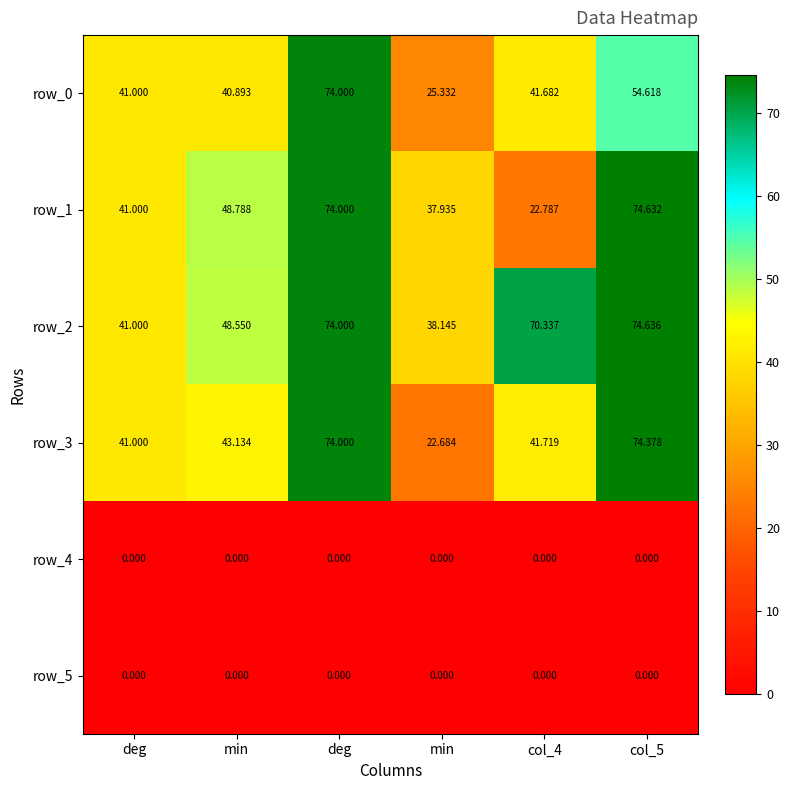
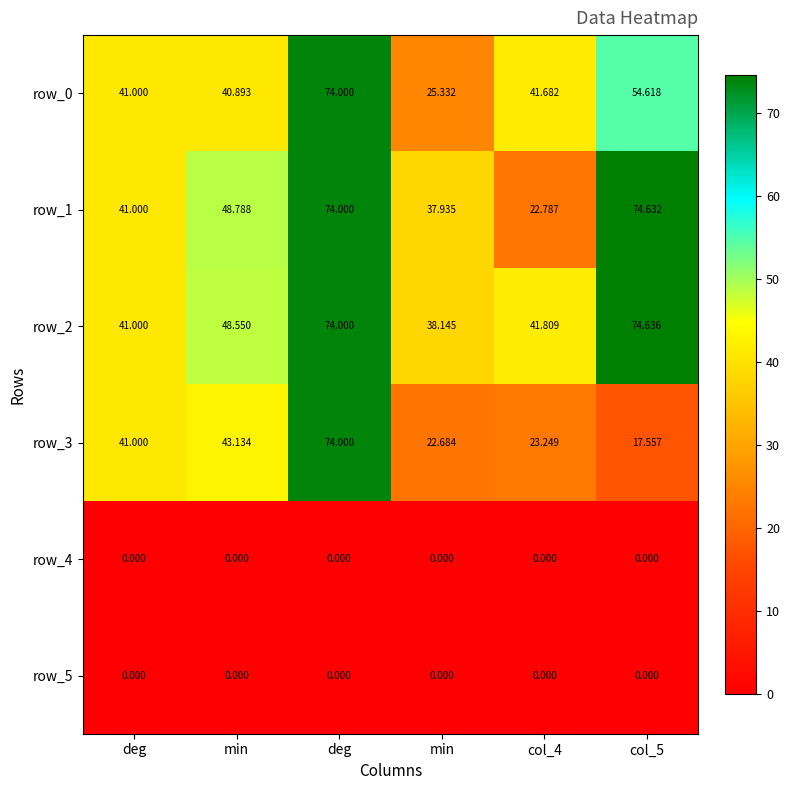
  {
    "row_0": {
      "col_4": 41.682,
      "col_5": 54.618
    },
    "row_1": {
      "col_4": 22.787,
      "col_5": 74.632
    },
    "row_2": {
-     "col_4": 70.337,
+     "col_4": 41.809,
      "col_5": 74.636
    },
    "row_3": {
-     "col_4": 41.719,
-     "col_5": 74.378
+     "col_4": 23.249,
+     "col_5": 17.557
    },
    "row_4": {
      "col_4": 0.000,
      "col_5": 0.000
    },
    "row_5": {
      "col_4": 0.000,
      "col_5": 0.000
    }
  }
